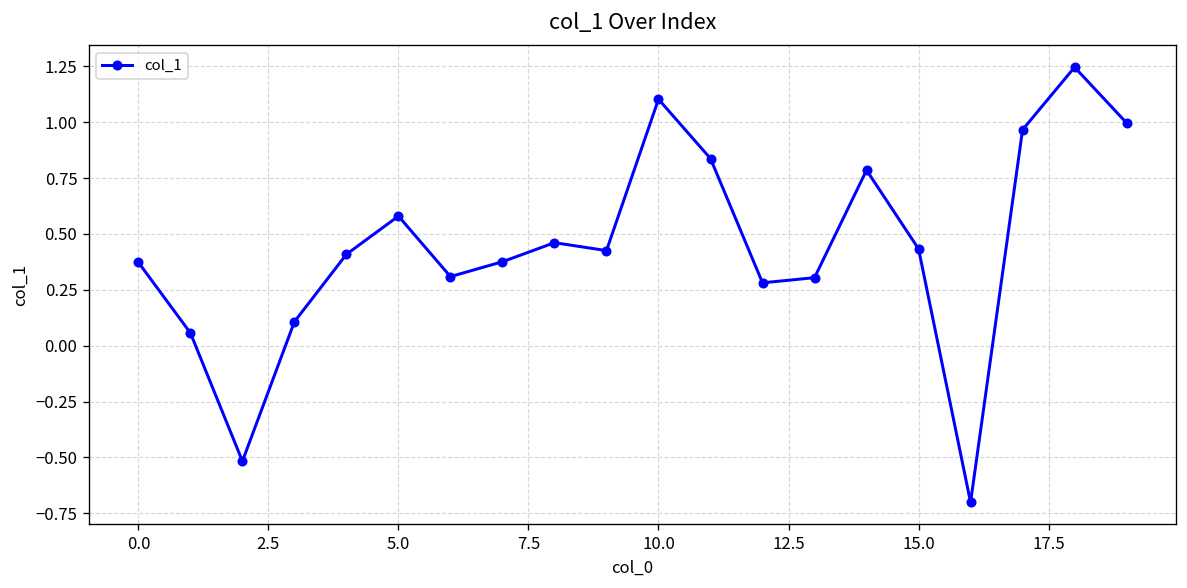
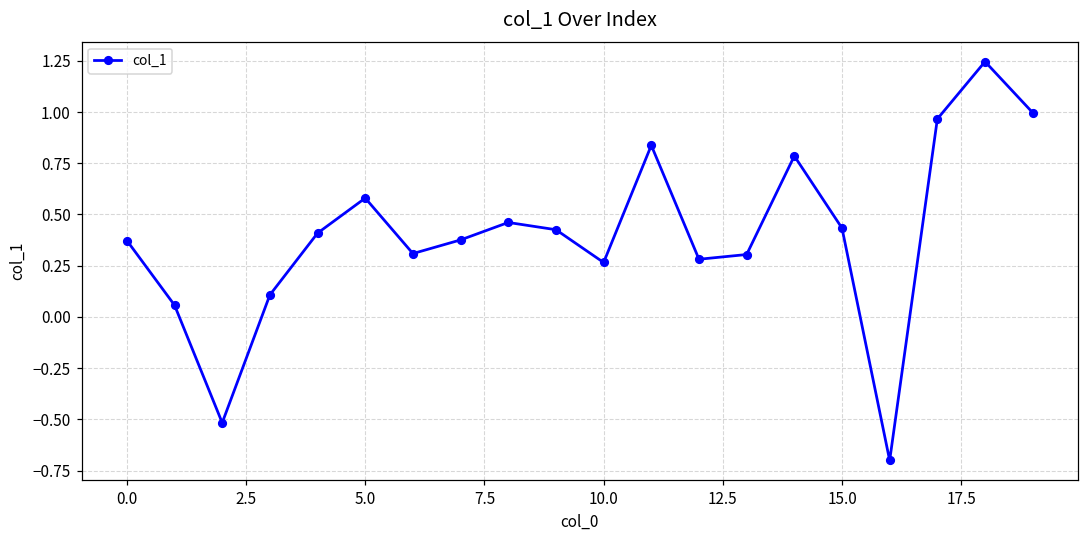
  {
    "0.0": 0.37,
    "5.0": 0.58,
-   "10.0": 1.10,
+   "10.0": 0.27,
    "15.0": 0.43
  }
